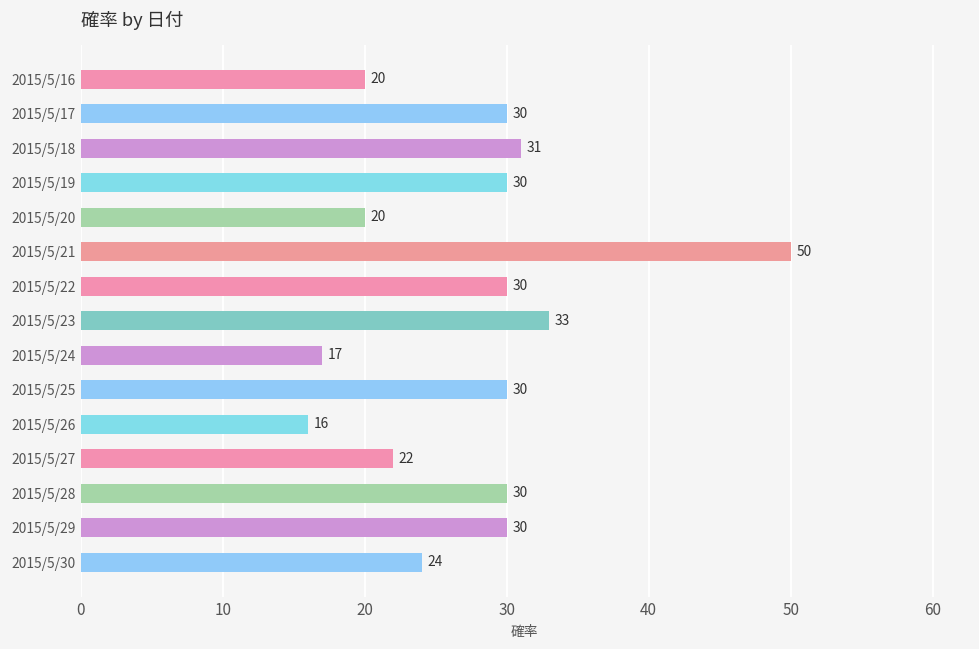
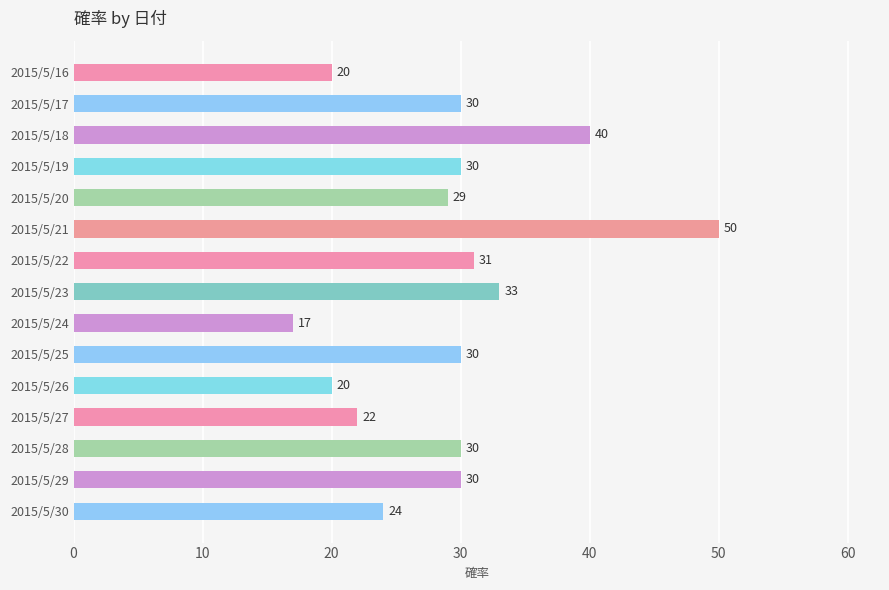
  {
    "2015/5/16": 20,
    "2015/5/17": 30,
-   "2015/5/18": 31,
+   "2015/5/18": 40,
    "2015/5/19": 30,
-   "2015/5/20": 20,
+   "2015/5/20": 29,
    "2015/5/21": 50,
-   "2015/5/22": 30,
+   "2015/5/22": 31,
    "2015/5/23": 33,
    "2015/5/24": 17,
    "2015/5/25": 30,
-   "2015/5/26": 16,
+   "2015/5/26": 20,
    "2015/5/27": 22,
    "2015/5/28": 30,
    "2015/5/29": 30,
    "2015/5/30": 24
  }
